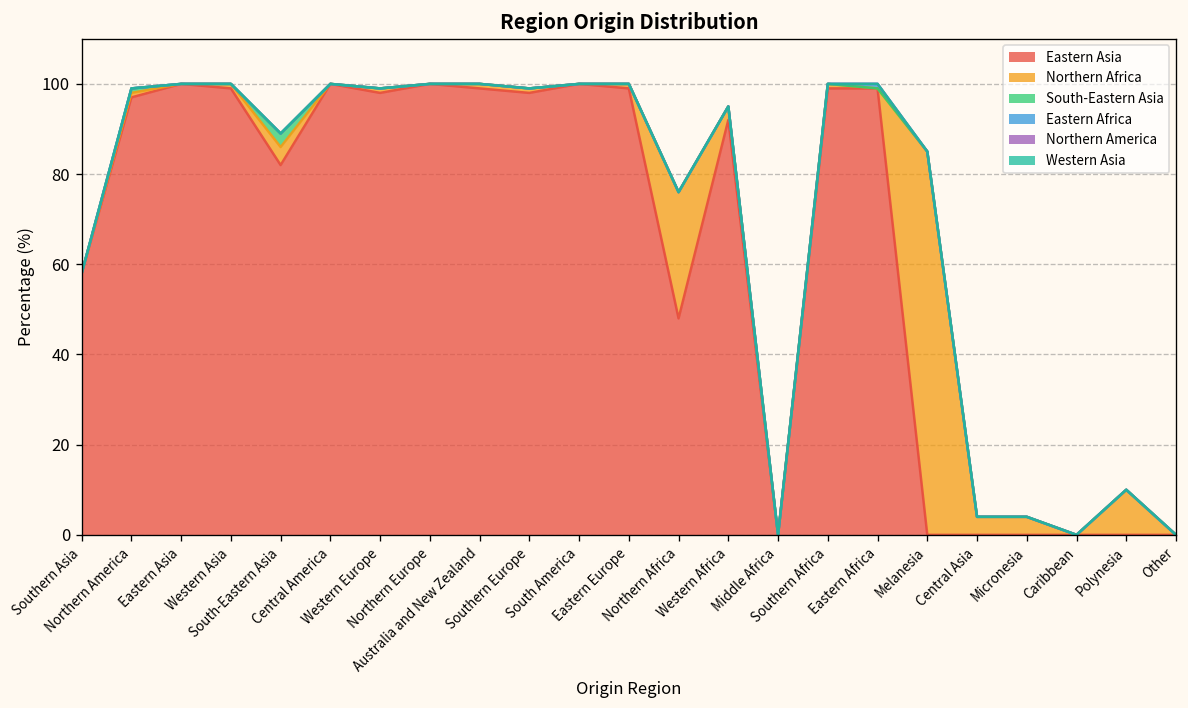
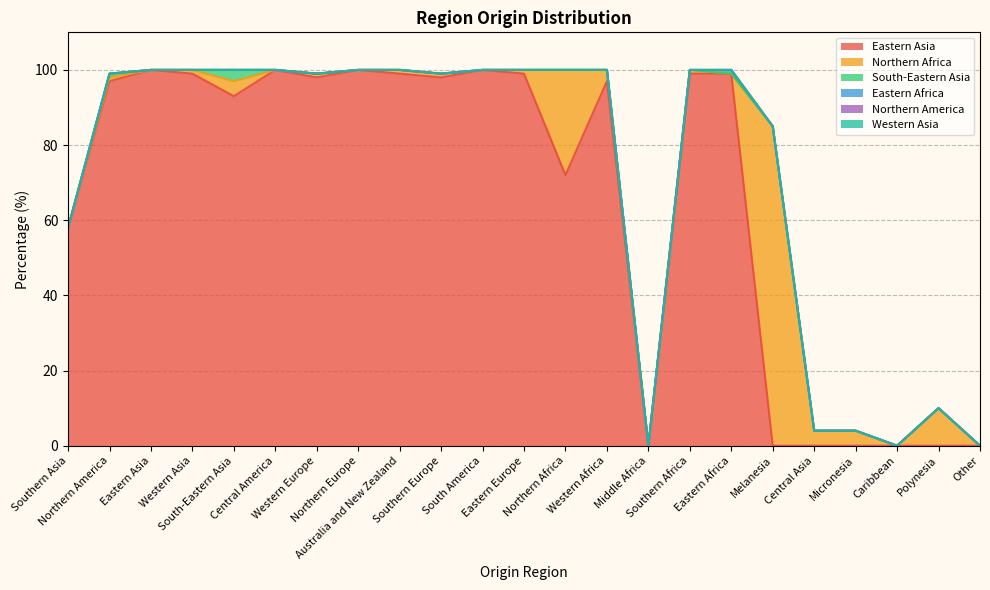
  {
    "Eastern Asia": {
      "Northern America": 97,
      "Western Asia": 99,
-     "South-Eastern Asia": 82,
+     "South-Eastern Asia": 93,
      "Western Europe": 98,
      "Australia and New Zealand": 99,
      "Southern Europe": 98,
      "Eastern Europe": 99,
-     "Northern Africa": 48,
-     "Western Africa": 92,
+     "Northern Africa": 72,
+     "Western Africa": 97,
      "Southern Africa": 99,
      "Melanesia": 0,
      "Central Asia": 0,
      "Micronesia": 0,
      "Polynesia": 0
    },
    "Northern Africa": {
      "Northern America": 98
    }
  }
